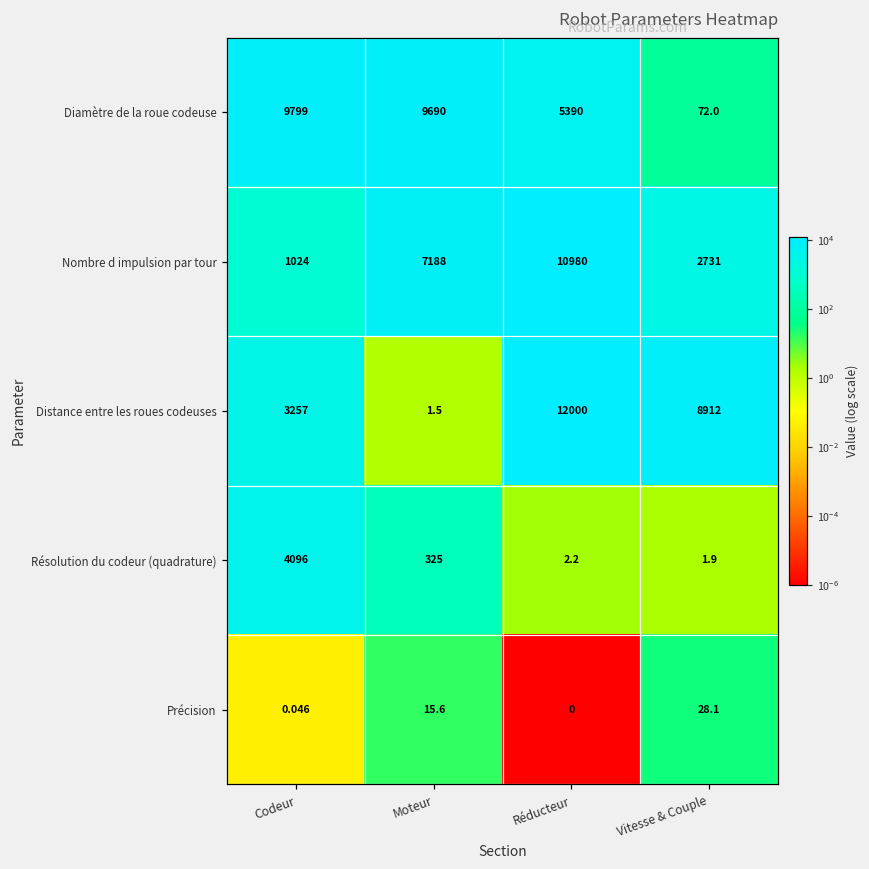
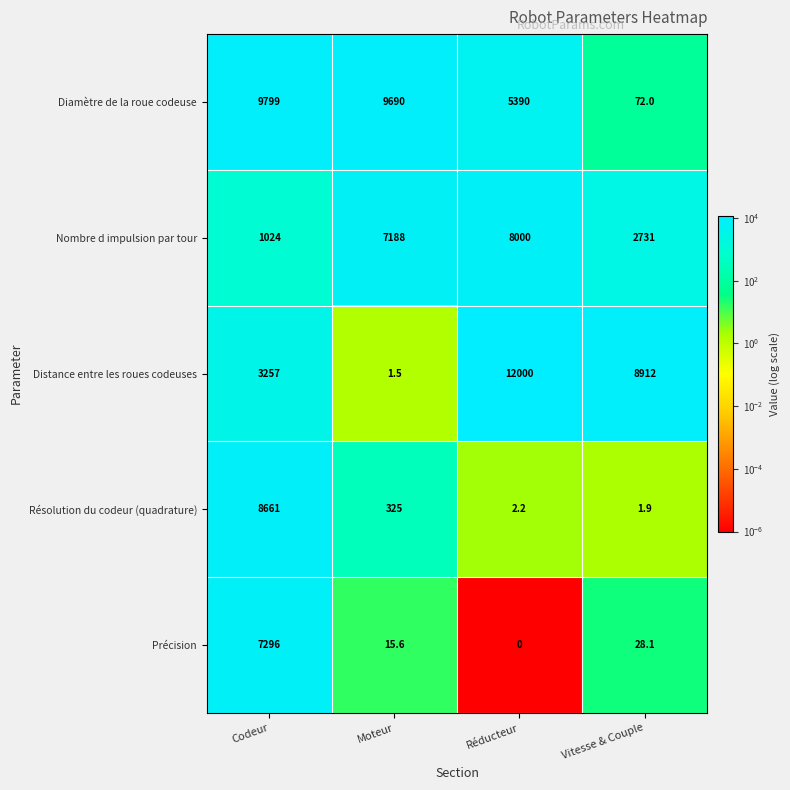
  {
    "Diamètre de la roue codeuse": {
      "Codeur": 9799,
      "Moteur": 9690,
      "Réducteur": 5390,
      "Vitesse & Couple": 72.0
    },
    "Nombre d impulsion par tour": {
      "Codeur": 1024,
      "Moteur": 7188,
-     "Réducteur": 10980,
+     "Réducteur": 8000,
      "Vitesse & Couple": 2731
    },
    "Distance entre les roues codeuses": {
      "Codeur": 3257,
      "Moteur": 1.5,
      "Réducteur": 12000,
      "Vitesse & Couple": 8912
    },
    "Résolution du codeur (quadrature)": {
-     "Codeur": 4096,
+     "Codeur": 8661,
      "Moteur": 325,
      "Réducteur": 2.2,
      "Vitesse & Couple": 1.9
    },
    "Précision": {
-     "Codeur": 0.046,
+     "Codeur": 7296,
      "Moteur": 15.6,
      "Réducteur": 0,
      "Vitesse & Couple": 28.1
    }
  }
